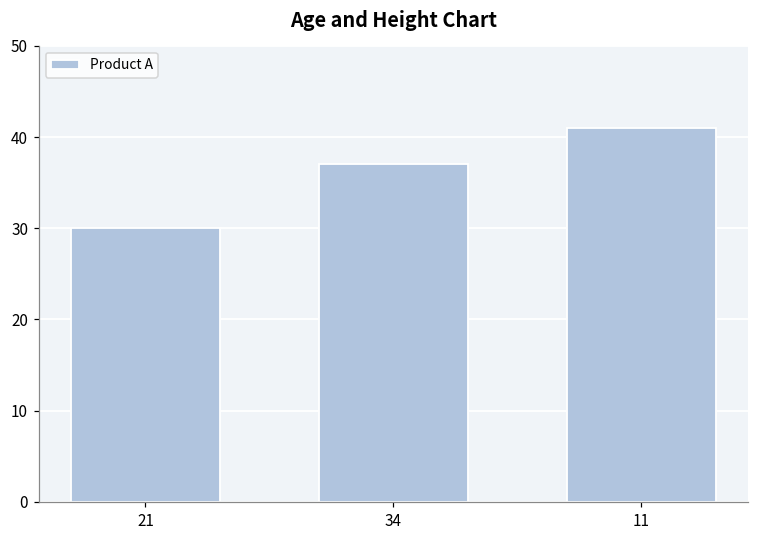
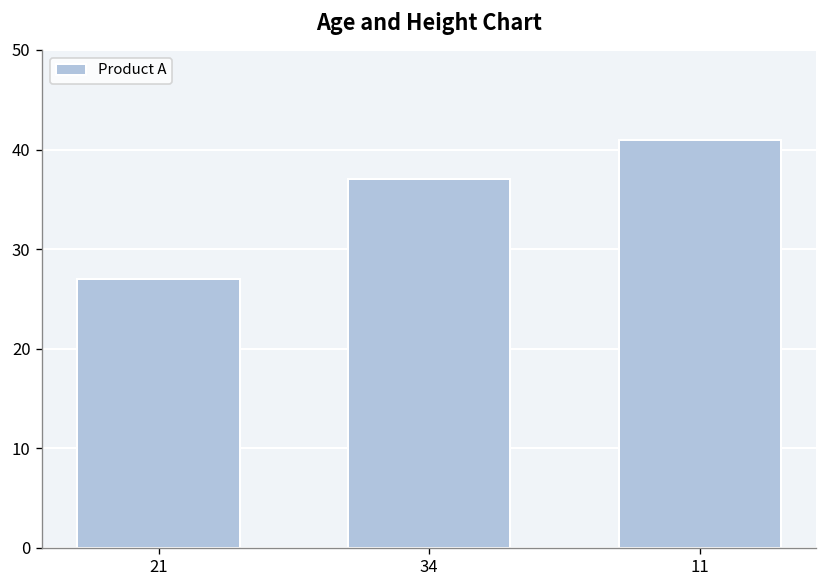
  {
-   "21": 30,
+   "21": 27,
    "34": 37,
    "11": 41
  }
